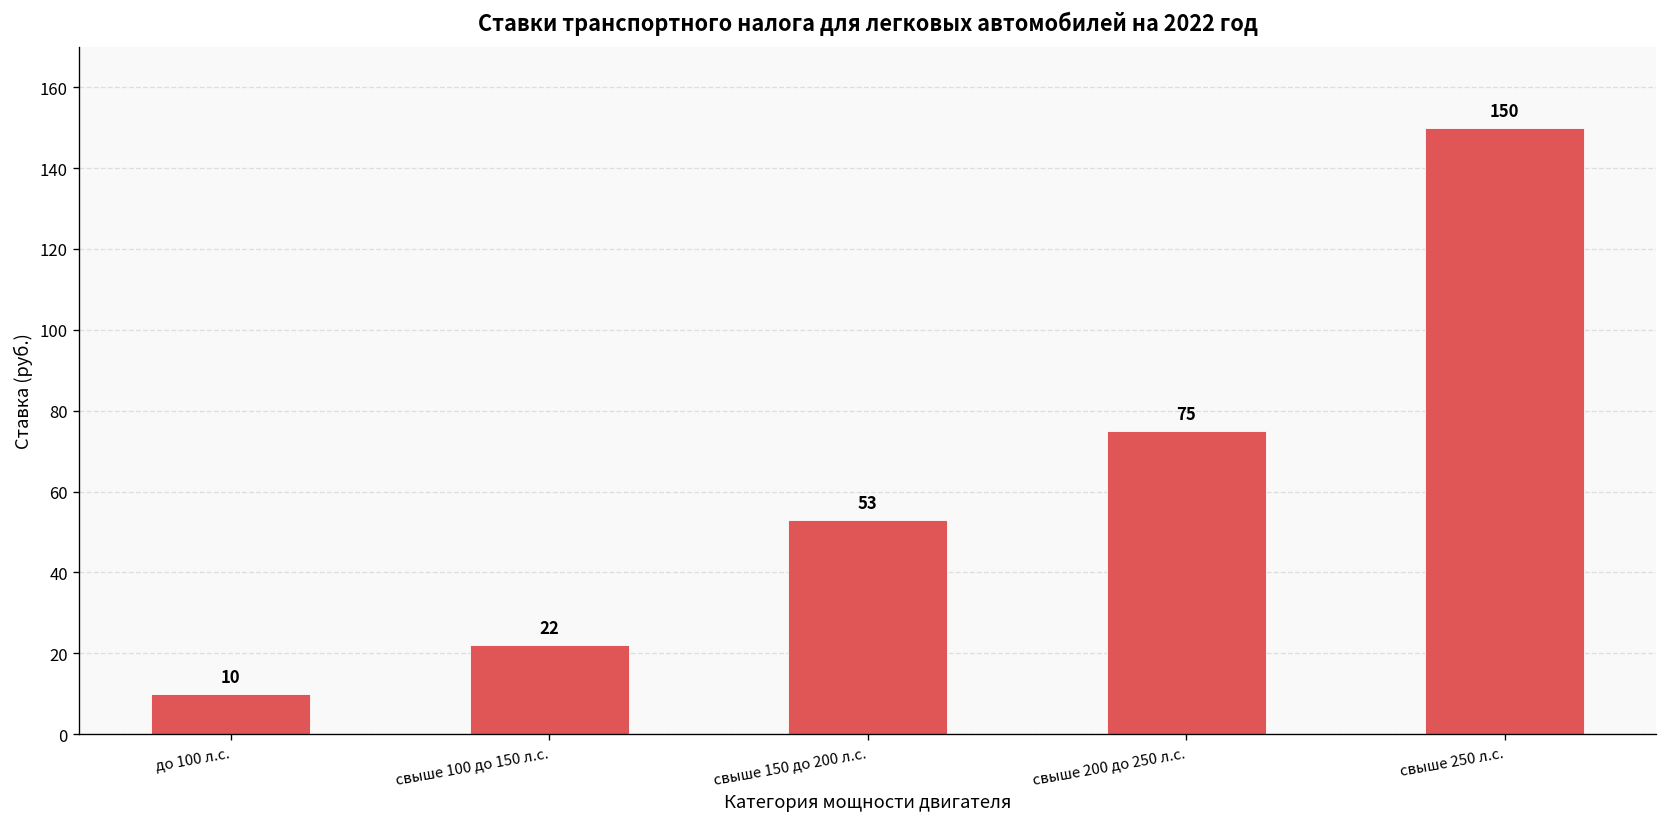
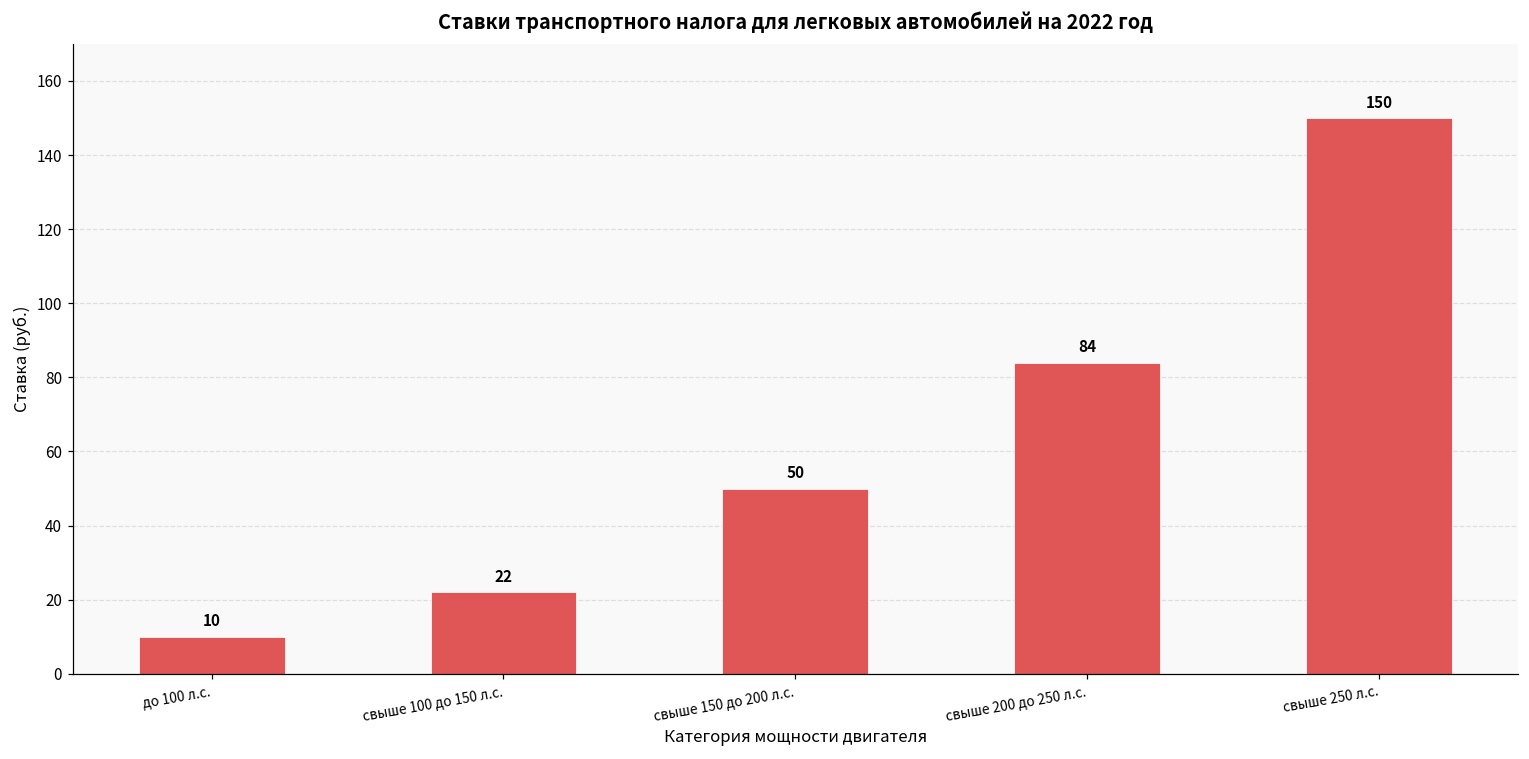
  {
    "до 100 л.с.": 10,
    "свыше 100 до 150 л.с.": 22,
-   "свыше 150 до 200 л.с.": 53,
-   "свыше 200 до 250 л.с.": 75,
+   "свыше 150 до 200 л.с.": 50,
+   "свыше 200 до 250 л.с.": 84,
    "свыше 250 л.с.": 150
  }
